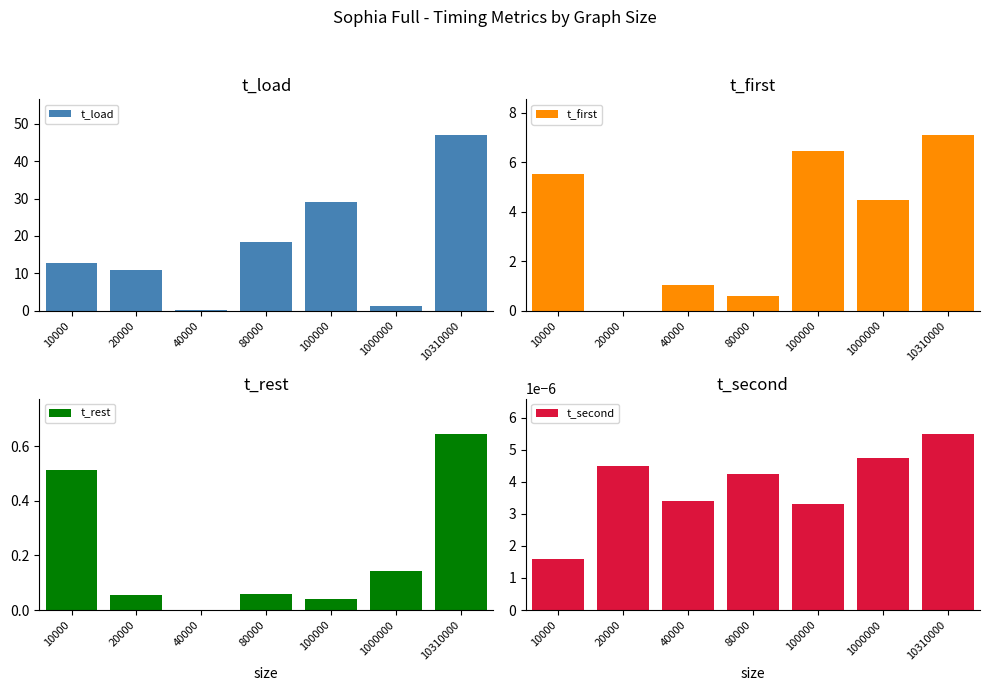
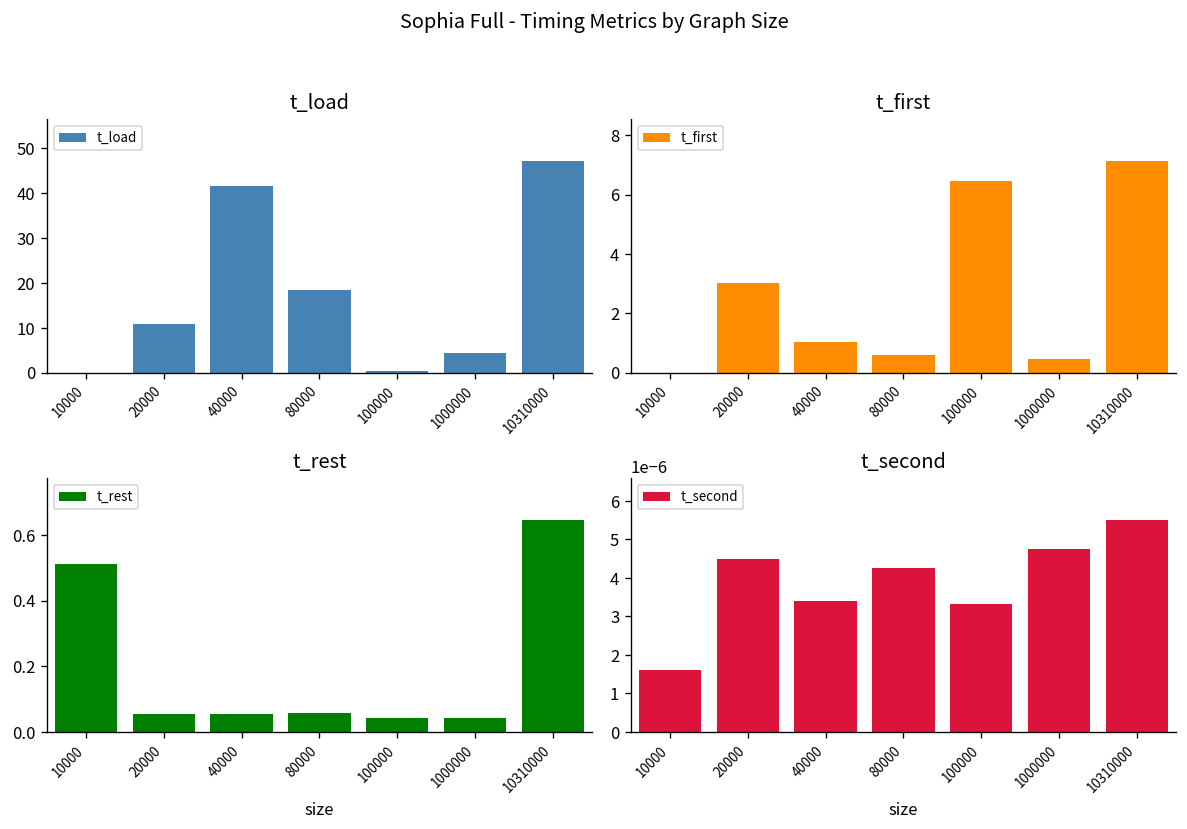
  {
    "t_load": {
-     "10000": 13,
+     "10000": 0,
      "20000": 11,
-     "40000": 0,
+     "40000": 42,
      "80000": 18,
-     "100000": 29,
-     "1000000": 1,
+     "100000": 0,
+     "1000000": 4,
      "10310000": 47
    },
    "t_first": {
-     "10000": 5.5,
-     "20000": 0.0,
+     "10000": 0.0,
+     "20000": 3.0,
      "40000": 1.0,
      "80000": 0.6,
      "100000": 6.5,
-     "1000000": 4.5,
+     "1000000": 0.5,
      "10310000": 7.1
    },
    "t_rest": {
      "10000": 0.51,
      "20000": 0.05,
-     "40000": 0.00,
+     "40000": 0.05,
      "80000": 0.06,
      "100000": 0.04,
-     "1000000": 0.14,
+     "1000000": 0.04,
      "10310000": 0.65
    },
    "t_second": {
      "10000": 0.0000016,
      "20000": 0.0000045,
      "40000": 0.0000034,
      "80000": 0.0000042,
      "100000": 0.0000033,
      "1000000": 0.0000047,
      "10310000": 0.0000055
    }
  }
